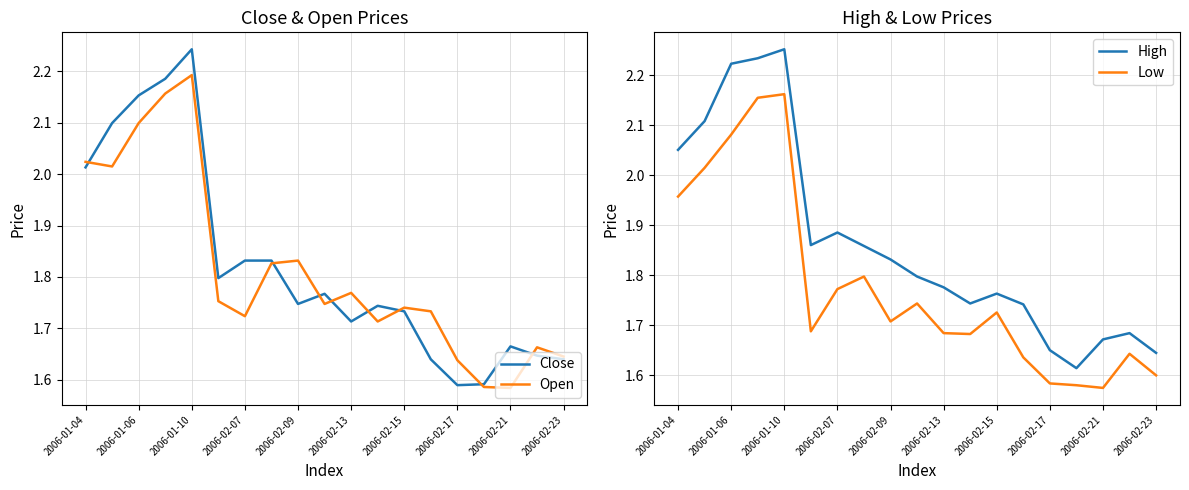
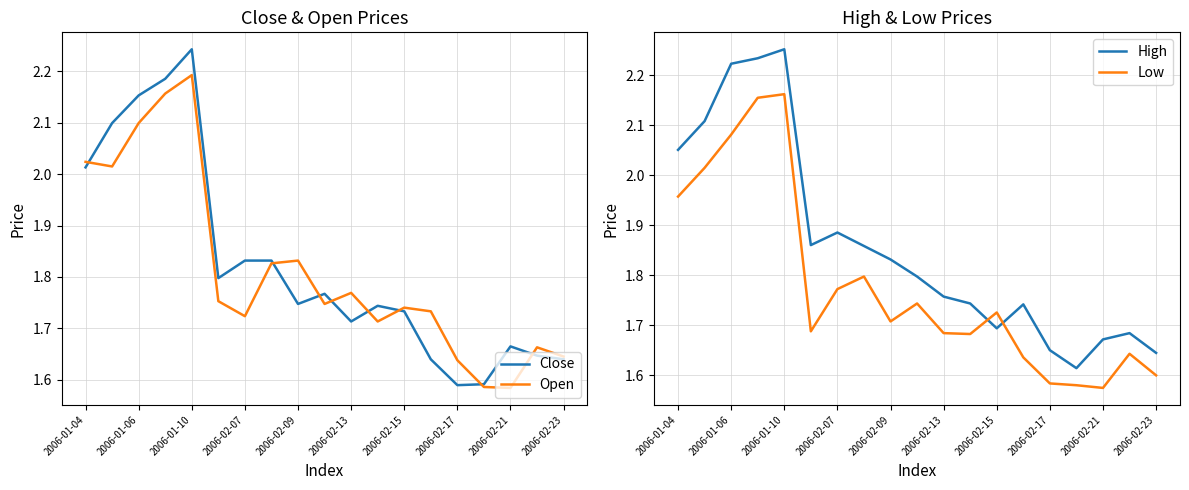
  {
    "Close & Open Prices": {
      "Close": {
        "2006-01-04": 2.01,
        "2006-01-06": 2.15,
        "2006-01-10": 2.24,
        "2006-02-07": 1.83,
        "2006-02-09": 1.75,
        "2006-02-13": 1.71,
        "2006-02-15": 1.73,
        "2006-02-17": 1.59,
        "2006-02-21": 1.66
      },
      "Open": {
        "2006-01-04": 2.02,
        "2006-01-06": 2.10,
        "2006-01-10": 2.19,
        "2006-02-07": 1.72,
        "2006-02-09": 1.83,
        "2006-02-13": 1.77,
        "2006-02-15": 1.74,
        "2006-02-17": 1.64
      }
    },
    "High & Low Prices": {
      "High": {
        "2006-01-04": 2.05,
        "2006-01-06": 2.22,
        "2006-01-10": 2.25,
        "2006-02-07": 1.89,
        "2006-02-09": 1.83,
-       "2006-02-13": 1.78,
-       "2006-02-15": 1.76,
+       "2006-02-13": 1.76,
+       "2006-02-15": 1.69,
        "2006-02-17": 1.65,
        "2006-02-21": 1.67,
        "2006-02-23": 1.64
      },
      "Low": {
        "2006-01-04": 1.96,
        "2006-01-06": 2.08,
        "2006-01-10": 2.16,
        "2006-02-07": 1.77,
        "2006-02-09": 1.71,
        "2006-02-13": 1.68,
        "2006-02-15": 1.73,
        "2006-02-17": 1.58,
        "2006-02-21": 1.57,
        "2006-02-23": 1.60
      }
    }
  }
